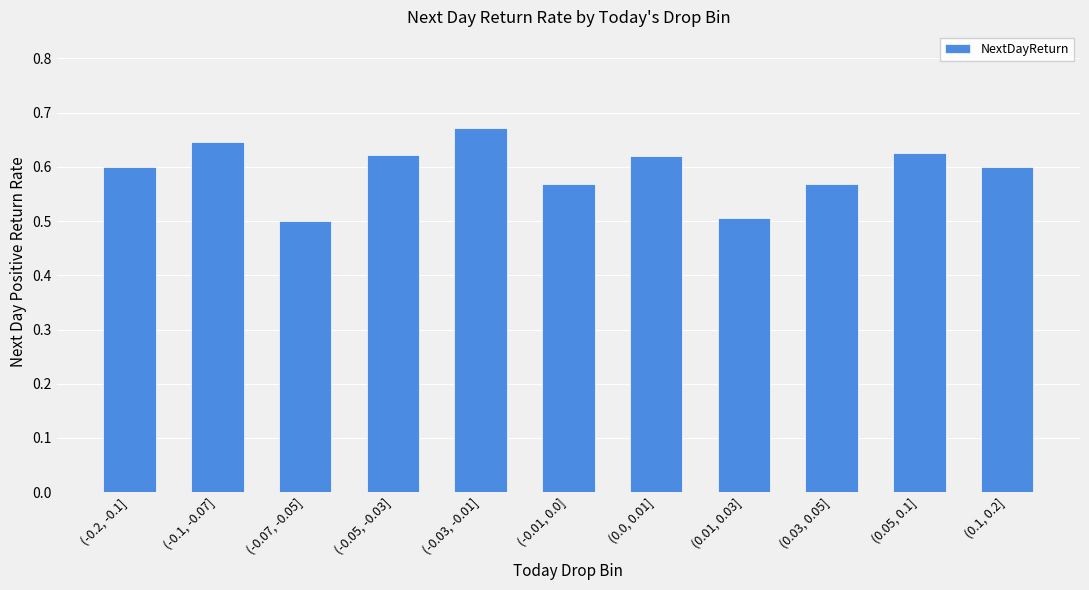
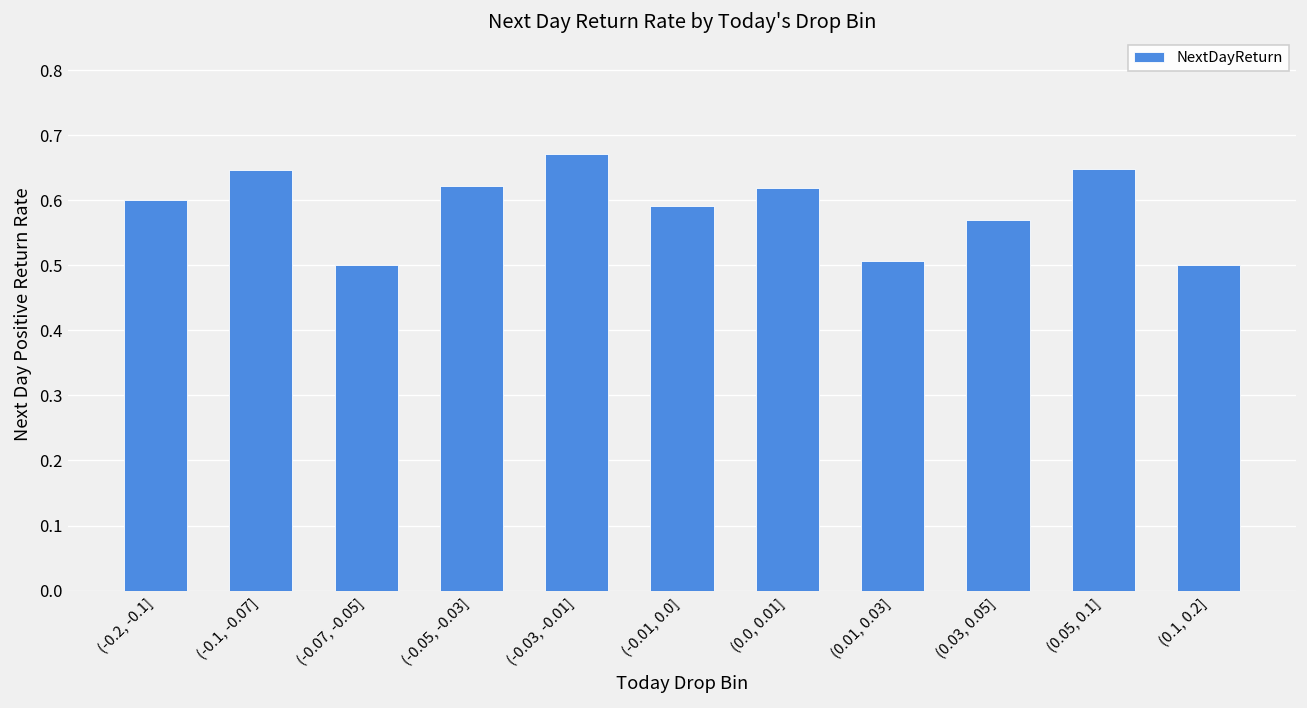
  {
    "(-0.2, -0.1]": 0.60,
    "(-0.1, -0.07]": 0.65,
    "(-0.07, -0.05]": 0.50,
    "(-0.05, -0.03]": 0.62,
    "(-0.03, -0.01]": 0.67,
-   "(-0.01, 0.0]": 0.57,
+   "(-0.01, 0.0]": 0.59,
    "(0.0, 0.01]": 0.62,
    "(0.01, 0.03]": 0.51,
    "(0.03, 0.05]": 0.57,
-   "(0.05, 0.1]": 0.63,
-   "(0.1, 0.2]": 0.6
+   "(0.05, 0.1]": 0.65,
+   "(0.1, 0.2]": 0.5
  }
